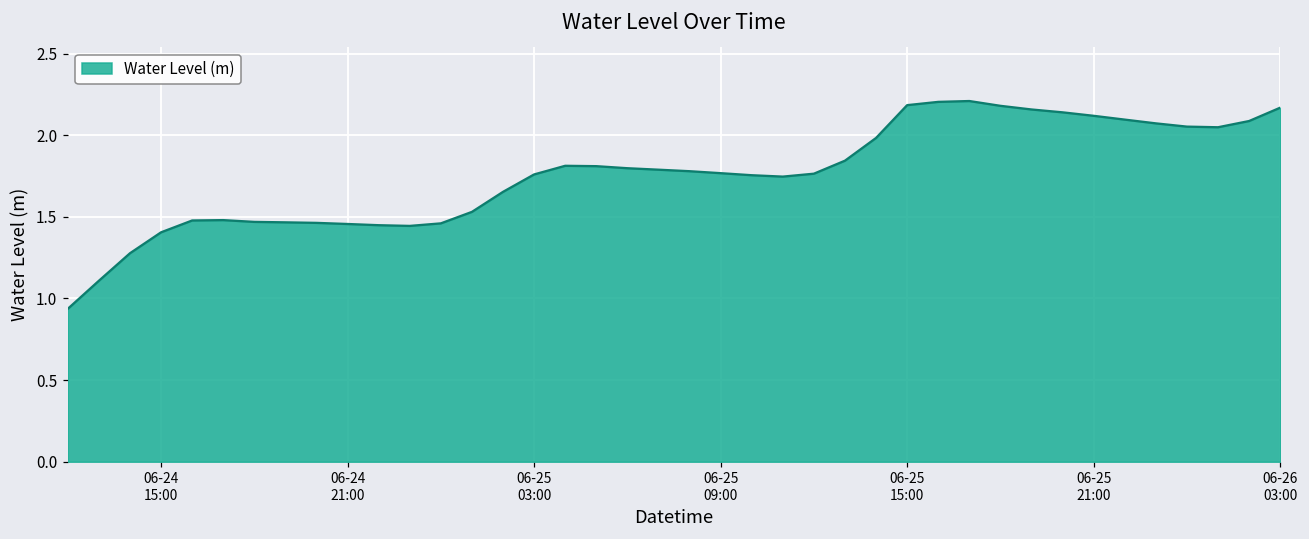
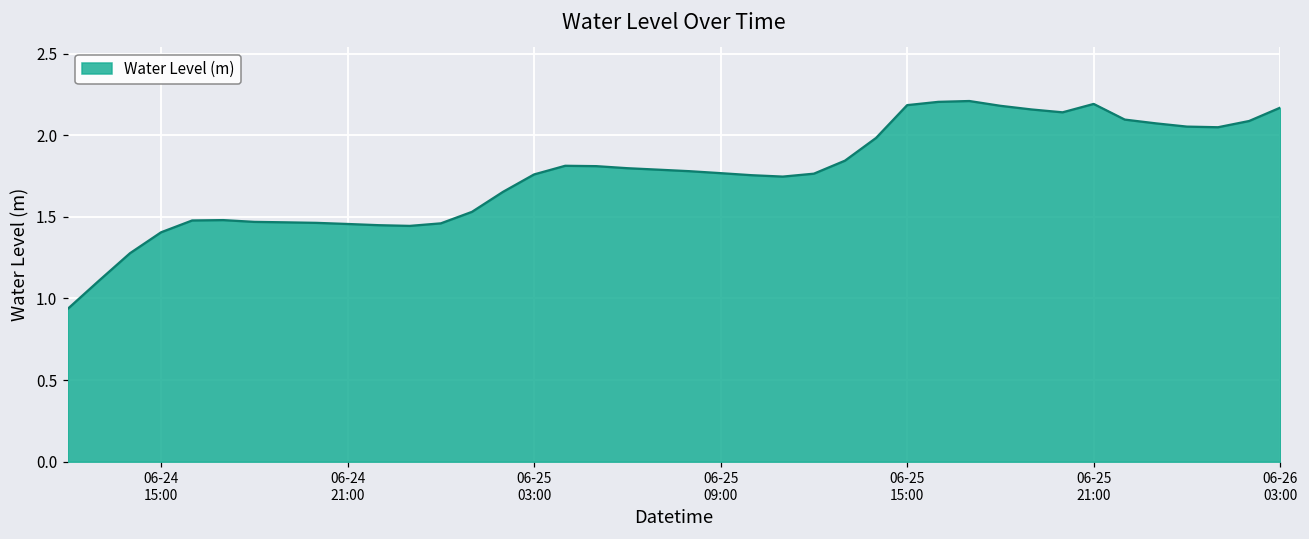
  {
    "06-24 15:00": 1.41,
    "06-24 21:00": 1.46,
    "06-25 03:00": 1.76,
    "06-25 09:00": 1.77,
    "06-25 15:00": 2.18,
-   "06-25 21:00": 2.12,
+   "06-25 21:00": 2.19,
    "06-26 03:00": 2.17
  }
